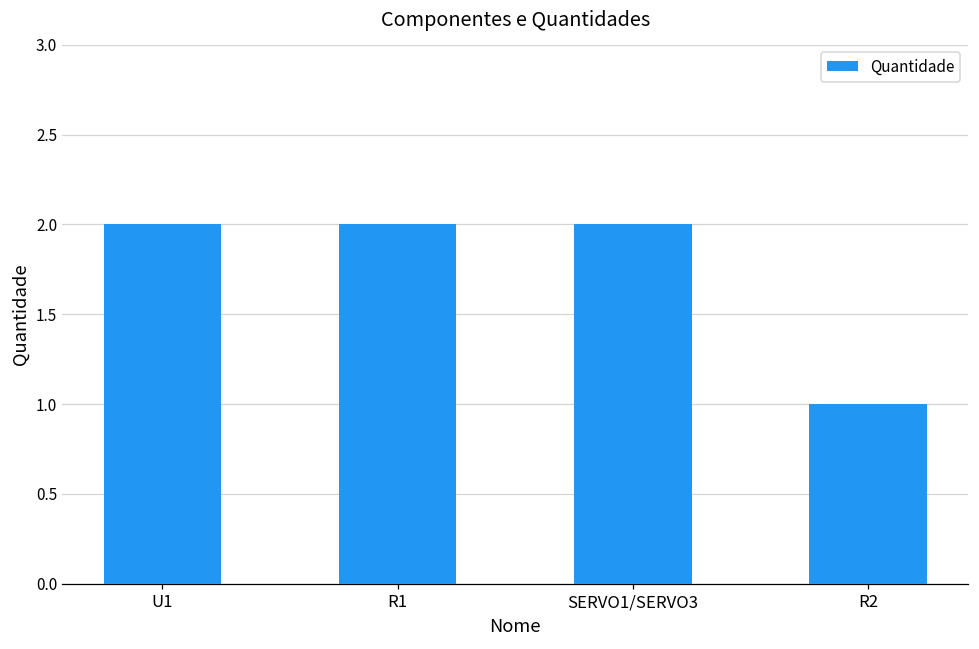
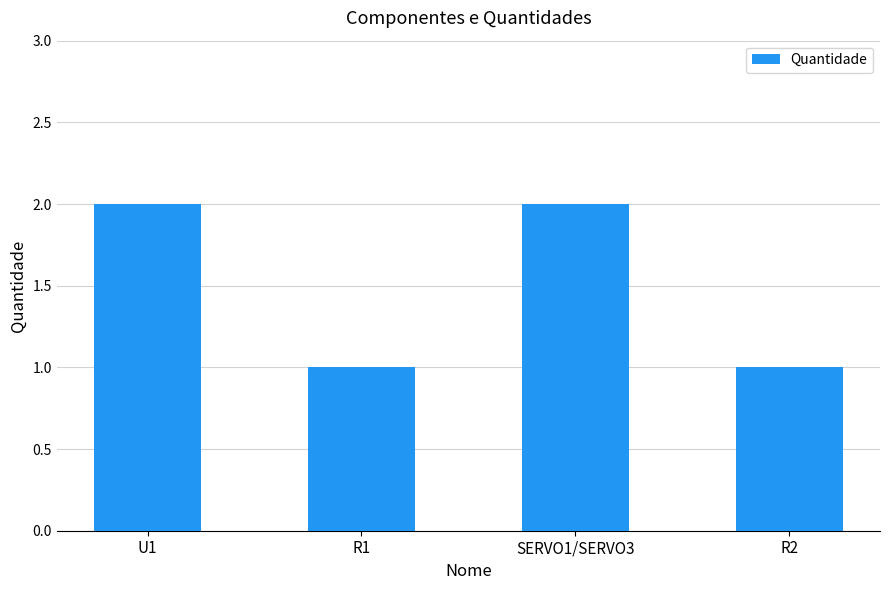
  {
    "U1": 2,
-   "R1": 2,
+   "R1": 1,
    "SERVO1/SERVO3": 2,
    "R2": 1
  }
